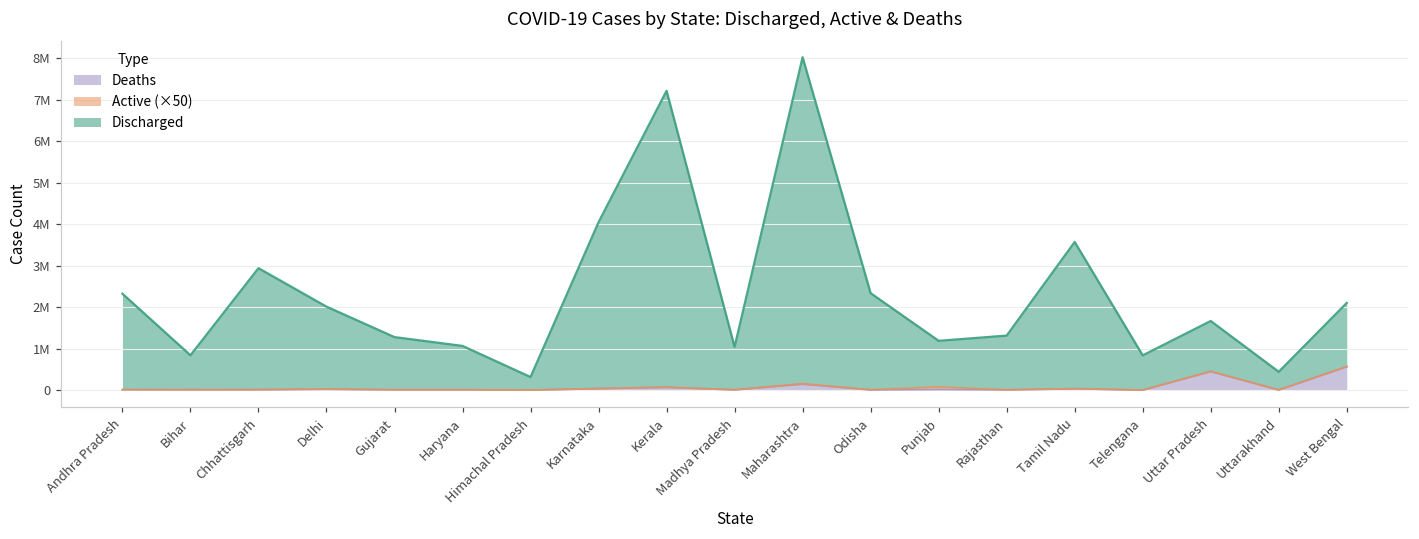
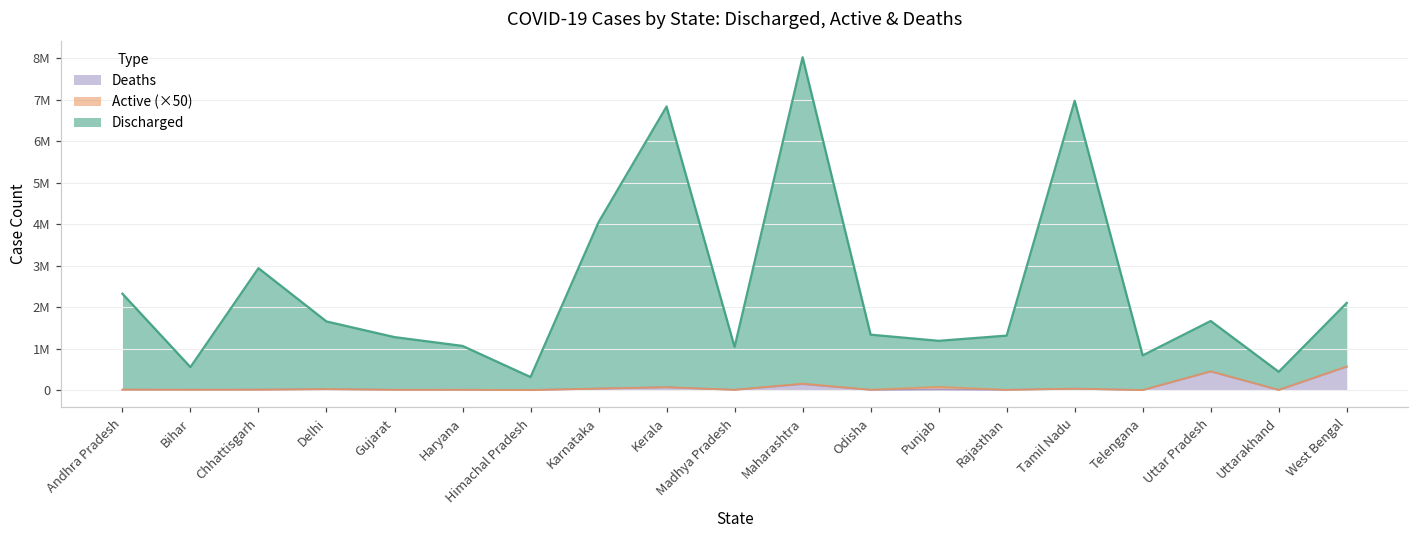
  {
    "Discharged": {
      "Andhra Pradesh": 2300000,
-     "Bihar": 800000,
+     "Bihar": 600000,
      "Chhattisgarh": 2900000,
-     "Delhi": 2000000,
+     "Delhi": 1700000,
      "Gujarat": 1300000,
      "Haryana": 1100000,
      "Himachal Pradesh": 300000,
      "Karnataka": 4000000,
-     "Kerala": 7200000,
+     "Kerala": 6800000,
      "Madhya Pradesh": 1000000,
      "Maharashtra": 8000000,
-     "Odisha": 2300000,
+     "Odisha": 1300000,
      "Punjab": 1200000,
      "Rajasthan": 1300000,
-     "Tamil Nadu": 3600000,
+     "Tamil Nadu": 7000000,
      "Telengana": 800000,
      "Uttar Pradesh": 1700000,
      "Uttarakhand": 400000,
      "West Bengal": 2100000
    }
  }
